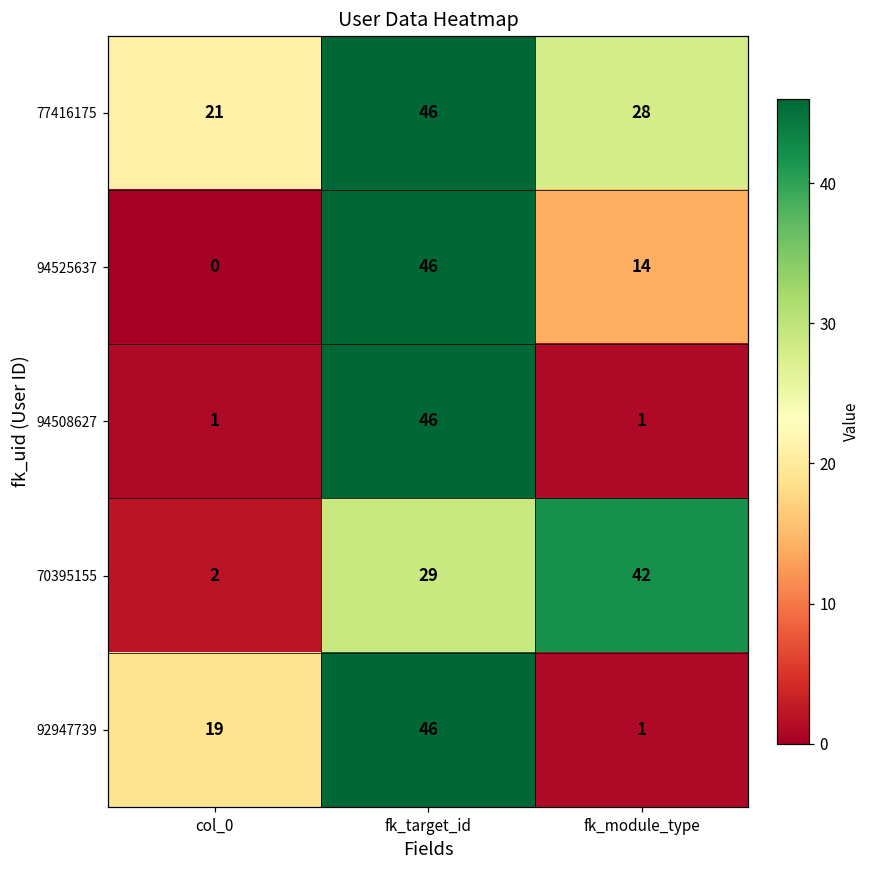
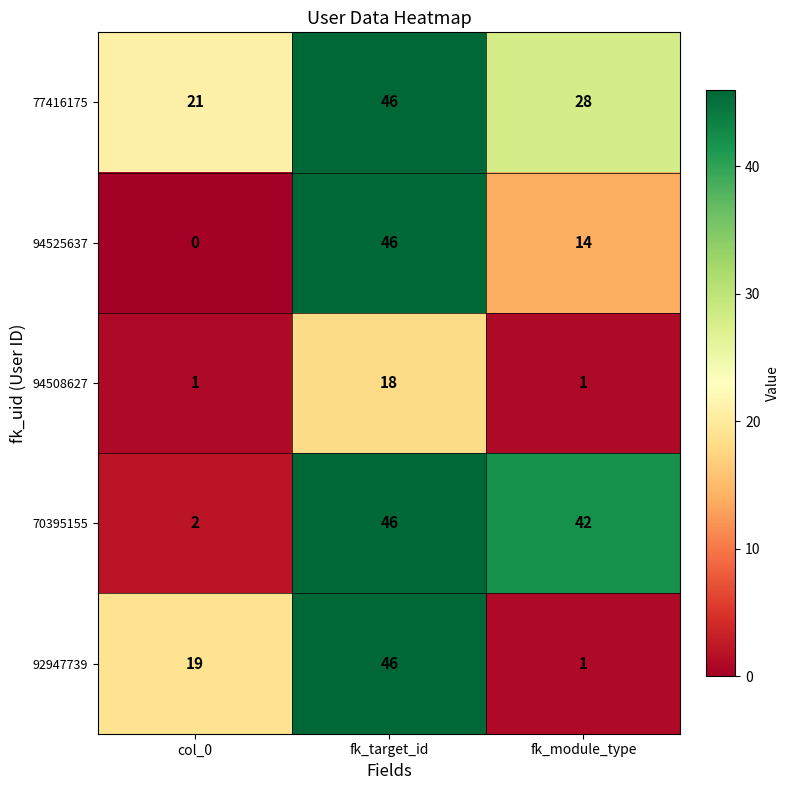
  {
    "77416175": {
      "col_0": 21,
      "fk_target_id": 46,
      "fk_module_type": 28
    },
    "94525637": {
      "col_0": 0,
      "fk_target_id": 46,
      "fk_module_type": 14
    },
    "94508627": {
      "col_0": 1,
-     "fk_target_id": 46,
+     "fk_target_id": 18,
      "fk_module_type": 1
    },
    "70395155": {
      "col_0": 2,
-     "fk_target_id": 29,
+     "fk_target_id": 46,
      "fk_module_type": 42
    },
    "92947739": {
      "col_0": 19,
      "fk_target_id": 46,
      "fk_module_type": 1
    }
  }
